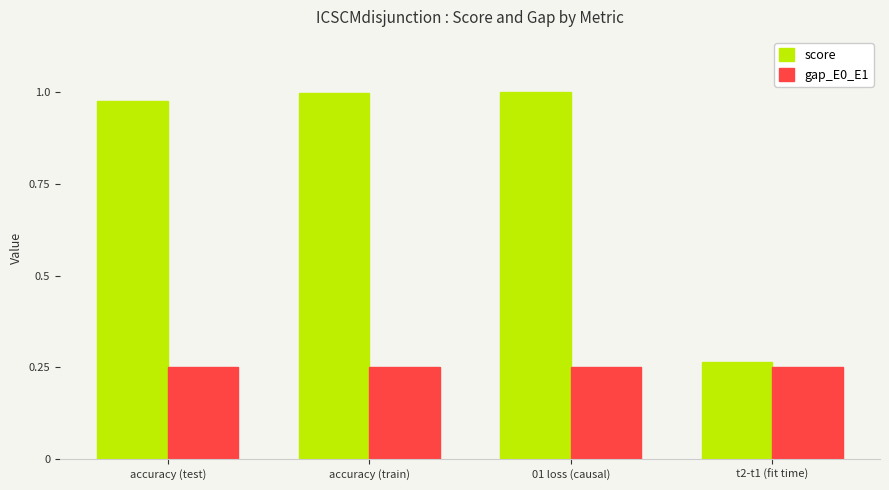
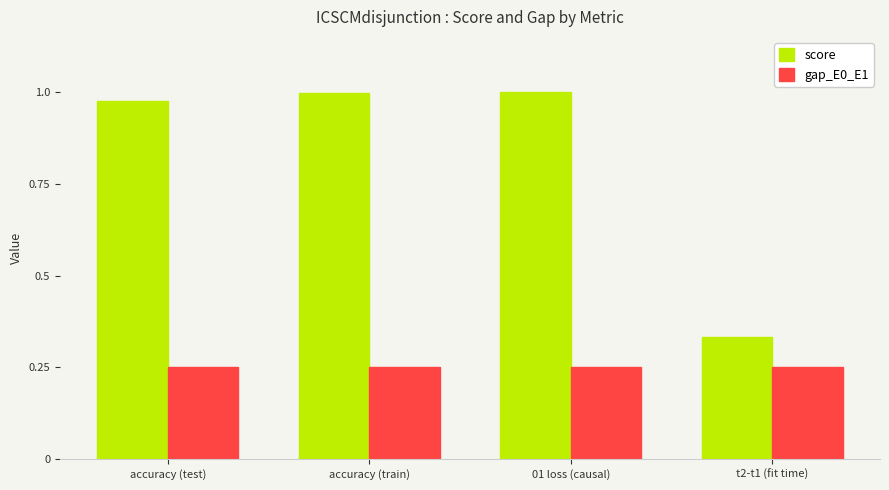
  {
    "score": {
      "accuracy (test)": 0.98,
      "accuracy (train)": 1.00,
      "01 loss (causal)": 1.00,
-     "t2-t1 (fit time)": 0.26
+     "t2-t1 (fit time)": 0.33
    },
    "gap_E0_E1": {
      "accuracy (test)": 0.25,
      "accuracy (train)": 0.25,
      "01 loss (causal)": 0.25,
      "t2-t1 (fit time)": 0.25
    }
  }
